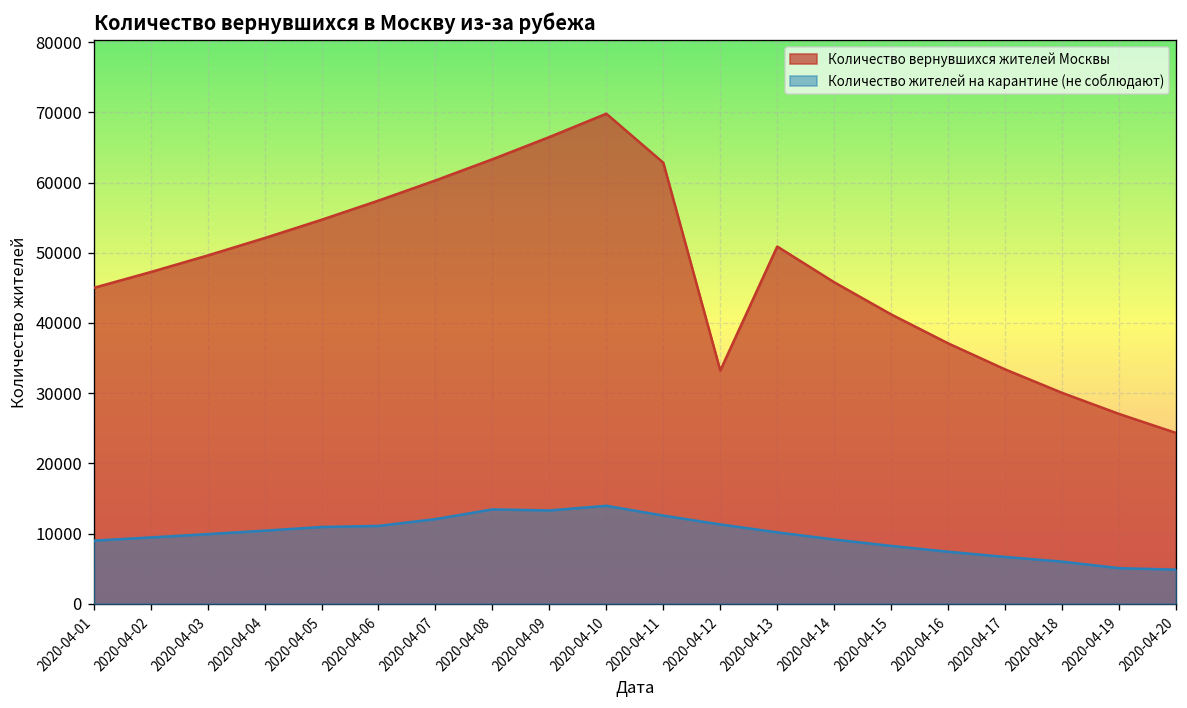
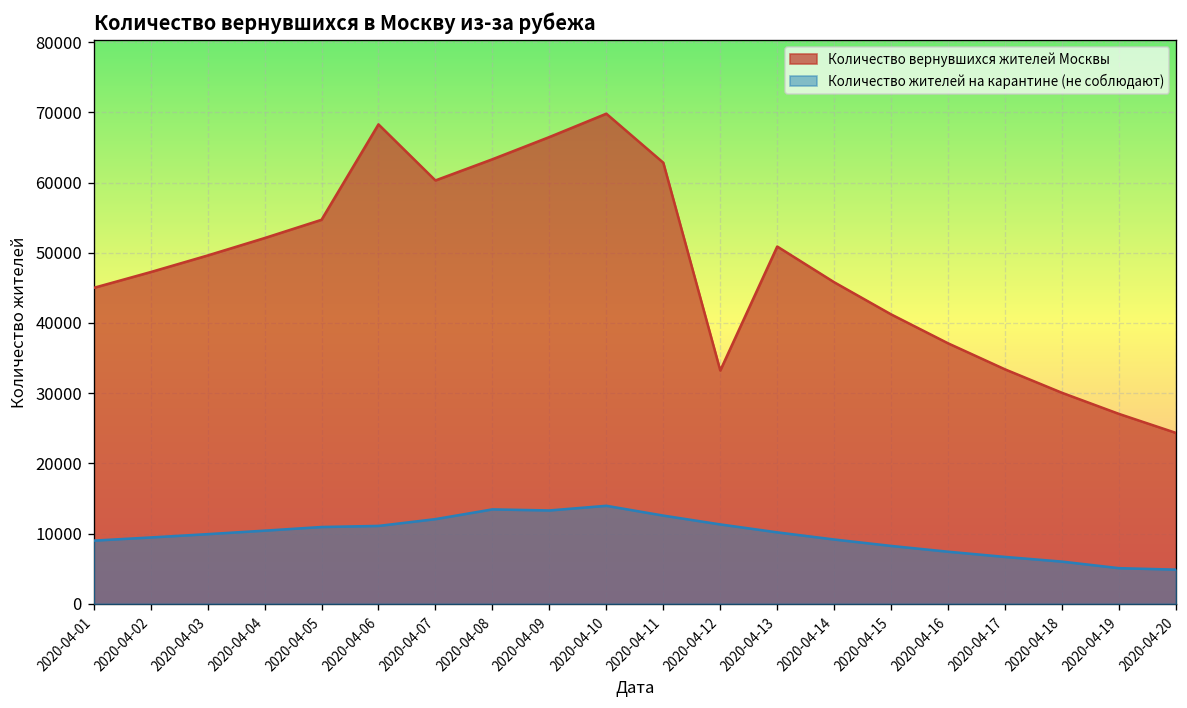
  {
    "Количество вернувшихся жителей Москвы": {
      "2020-04-01": 45000,
      "2020-04-02": 47000,
      "2020-04-03": 50000,
      "2020-04-04": 52000,
      "2020-04-05": 55000,
-     "2020-04-06": 57000,
+     "2020-04-06": 68000,
      "2020-04-07": 60000,
      "2020-04-08": 63000,
      "2020-04-09": 66000,
      "2020-04-10": 70000,
      "2020-04-11": 63000,
      "2020-04-12": 33000,
      "2020-04-13": 51000,
      "2020-04-14": 46000,
      "2020-04-15": 41000,
      "2020-04-16": 37000,
      "2020-04-17": 33000,
      "2020-04-18": 30000,
      "2020-04-19": 27000,
      "2020-04-20": 24000
    },
    "Количество жителей на карантине (не соблюдают)": {
      "2020-04-01": 9000,
      "2020-04-02": 9000,
      "2020-04-03": 10000,
      "2020-04-04": 10000,
      "2020-04-05": 11000,
      "2020-04-06": 11000,
      "2020-04-07": 12000,
      "2020-04-08": 13000,
      "2020-04-09": 13000,
      "2020-04-10": 14000,
      "2020-04-11": 13000,
      "2020-04-12": 11000,
      "2020-04-13": 10000,
      "2020-04-14": 9000,
      "2020-04-15": 8000,
      "2020-04-16": 7000,
      "2020-04-17": 7000,
      "2020-04-18": 6000,
      "2020-04-19": 5000,
      "2020-04-20": 5000
    }
  }
